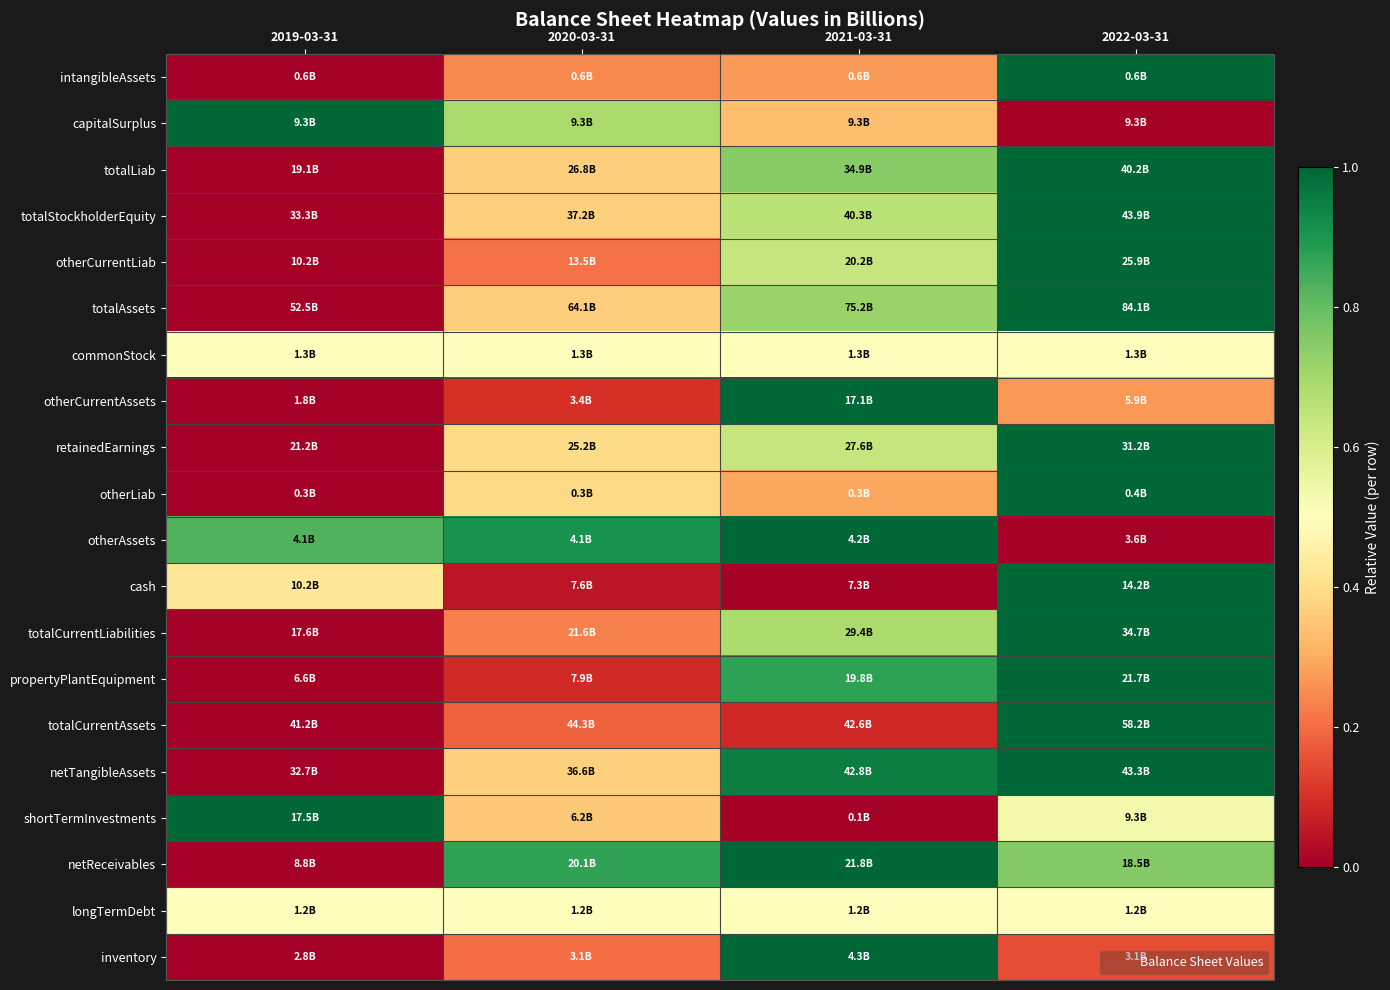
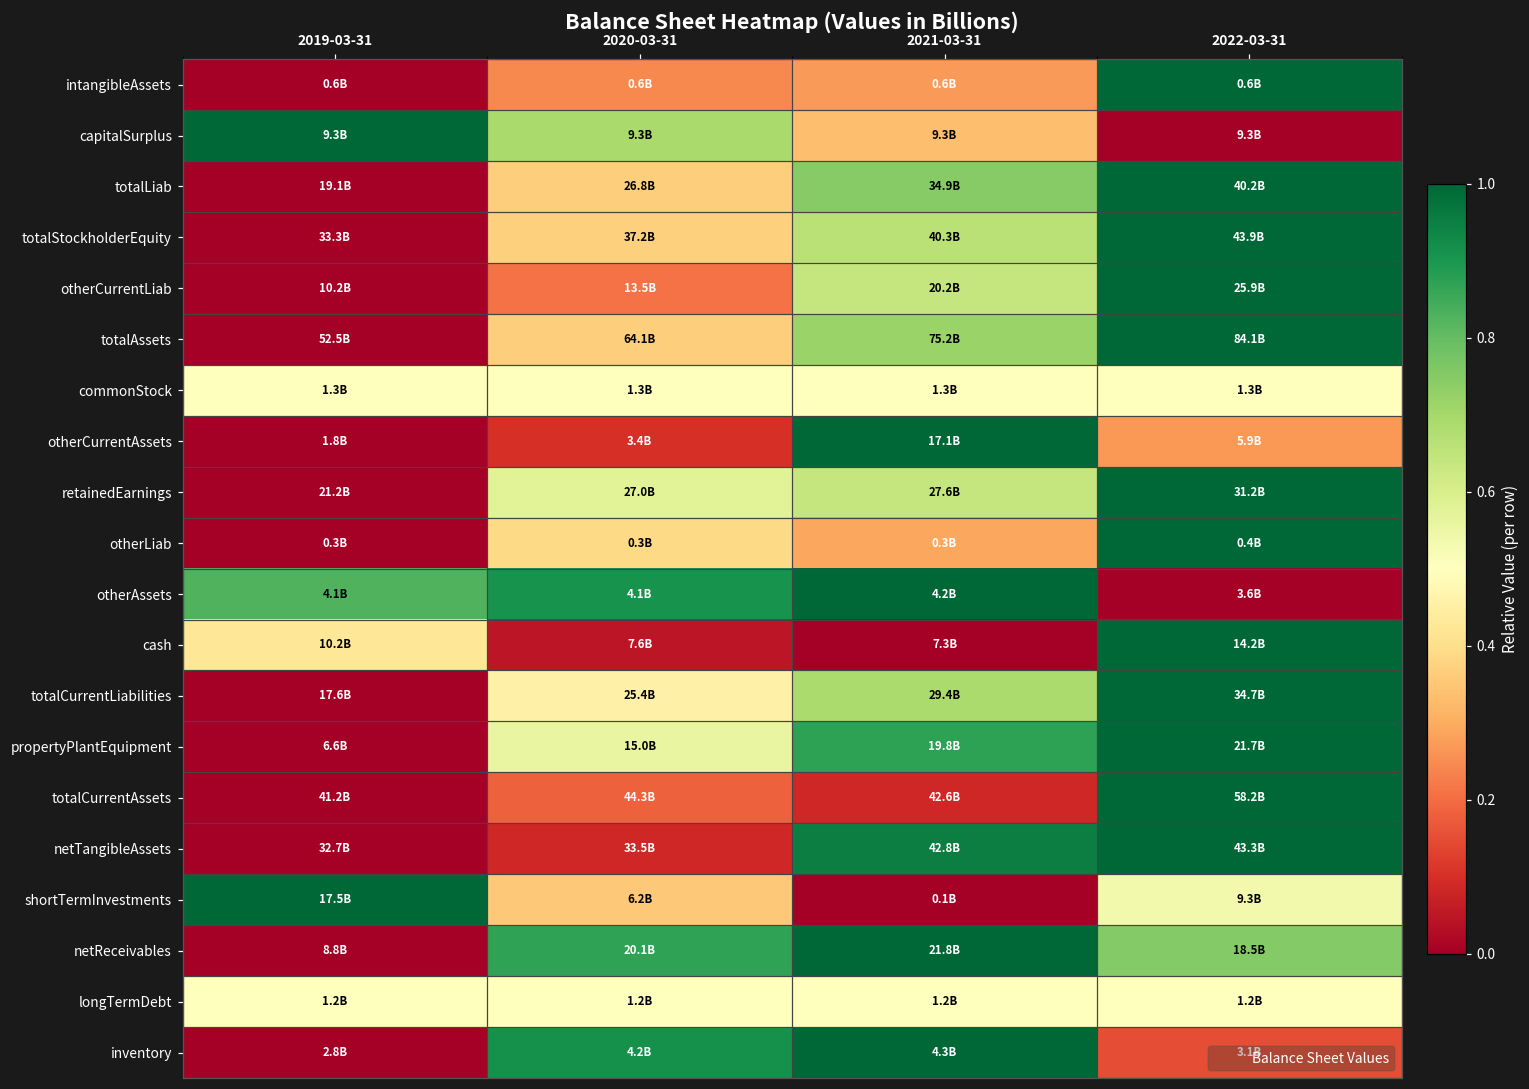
  {
    "intangibleAssets": {
      "2019-03-31": "0.6B",
      "2020-03-31": "0.6B",
      "2021-03-31": "0.6B",
      "2022-03-31": "0.6B"
    },
    "capitalSurplus": {
      "2019-03-31": "9.3B",
      "2020-03-31": "9.3B",
      "2021-03-31": "9.3B",
      "2022-03-31": "9.3B"
    },
    "totalLiab": {
      "2019-03-31": "19.1B",
      "2020-03-31": "26.8B",
      "2021-03-31": "34.9B",
      "2022-03-31": "40.2B"
    },
    "totalStockholderEquity": {
      "2019-03-31": "33.3B",
      "2020-03-31": "37.2B",
      "2021-03-31": "40.3B",
      "2022-03-31": "43.9B"
    },
    "otherCurrentLiab": {
      "2019-03-31": "10.2B",
      "2020-03-31": "13.5B",
      "2021-03-31": "20.2B",
      "2022-03-31": "25.9B"
    },
    "totalAssets": {
      "2019-03-31": "52.5B",
      "2020-03-31": "64.1B",
      "2021-03-31": "75.2B",
      "2022-03-31": "84.1B"
    },
    "commonStock": {
      "2019-03-31": "1.3B",
      "2020-03-31": "1.3B",
      "2021-03-31": "1.3B",
      "2022-03-31": "1.3B"
    },
    "otherCurrentAssets": {
      "2019-03-31": "1.8B",
      "2020-03-31": "3.4B",
      "2021-03-31": "17.1B",
      "2022-03-31": "5.9B"
    },
    "retainedEarnings": {
      "2019-03-31": "21.2B",
-     "2020-03-31": "25.2B",
+     "2020-03-31": "27.0B",
      "2021-03-31": "27.6B",
      "2022-03-31": "31.2B"
    },
    "otherLiab": {
      "2019-03-31": "0.3B",
      "2020-03-31": "0.3B",
      "2021-03-31": "0.3B",
      "2022-03-31": "0.4B"
    },
    "otherAssets": {
      "2019-03-31": "4.1B",
      "2020-03-31": "4.1B",
      "2021-03-31": "4.2B",
      "2022-03-31": "3.6B"
    },
    "cash": {
      "2019-03-31": "10.2B",
      "2020-03-31": "7.6B",
      "2021-03-31": "7.3B",
      "2022-03-31": "14.2B"
    },
    "totalCurrentLiabilities": {
      "2019-03-31": "17.6B",
-     "2020-03-31": "21.6B",
+     "2020-03-31": "25.4B",
      "2021-03-31": "29.4B",
      "2022-03-31": "34.7B"
    },
    "propertyPlantEquipment": {
      "2019-03-31": "6.6B",
-     "2020-03-31": "7.9B",
+     "2020-03-31": "15.0B",
      "2021-03-31": "19.8B",
      "2022-03-31": "21.7B"
    },
    "totalCurrentAssets": {
      "2019-03-31": "41.2B",
      "2020-03-31": "44.3B",
      "2021-03-31": "42.6B",
      "2022-03-31": "58.2B"
    },
    "netTangibleAssets": {
      "2019-03-31": "32.7B",
-     "2020-03-31": "36.6B",
+     "2020-03-31": "33.5B",
      "2021-03-31": "42.8B",
      "2022-03-31": "43.3B"
    },
    "shortTermInvestments": {
      "2019-03-31": "17.5B",
      "2020-03-31": "6.2B",
      "2021-03-31": "0.1B",
      "2022-03-31": "9.3B"
    },
    "netReceivables": {
      "2019-03-31": "8.8B",
      "2020-03-31": "20.1B",
      "2021-03-31": "21.8B",
      "2022-03-31": "18.5B"
    },
    "longTermDebt": {
      "2019-03-31": "1.2B",
      "2020-03-31": "1.2B",
      "2021-03-31": "1.2B",
      "2022-03-31": "1.2B"
    },
    "inventory": {
      "2019-03-31": "2.8B",
-     "2020-03-31": "3.1B",
+     "2020-03-31": "4.2B",
      "2021-03-31": "4.3B"
    }
  }
